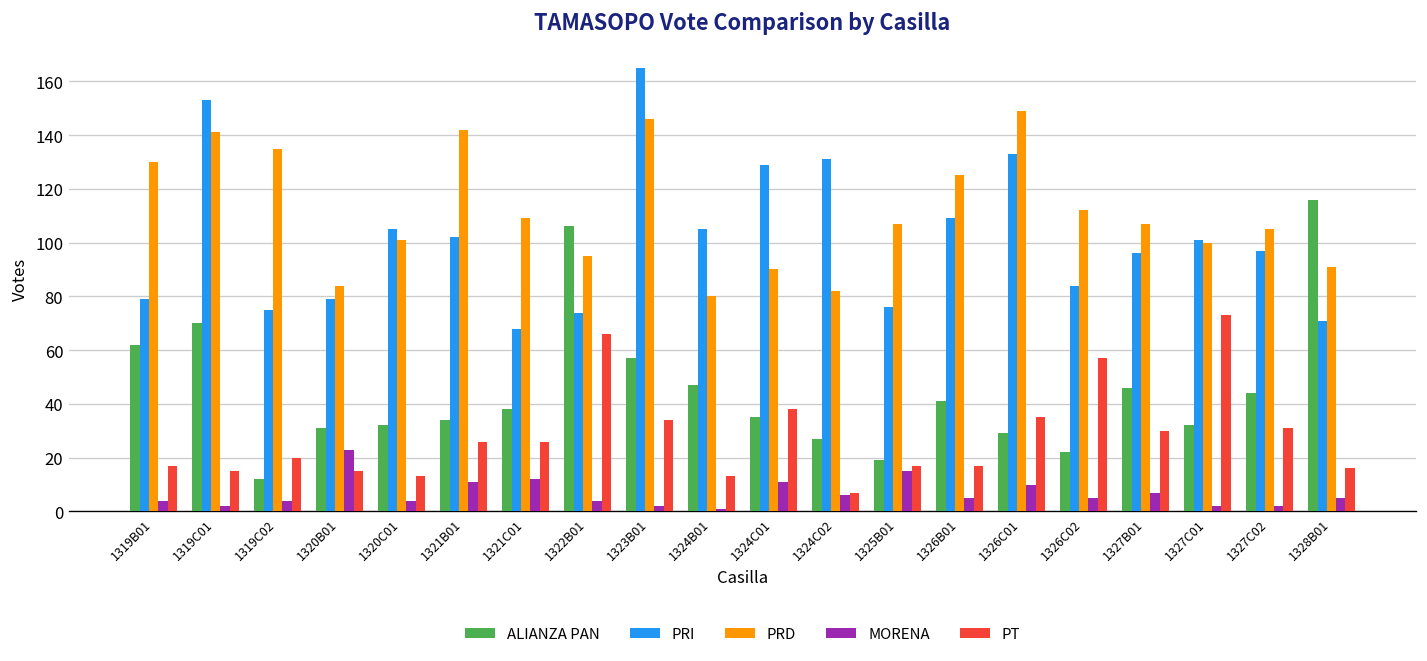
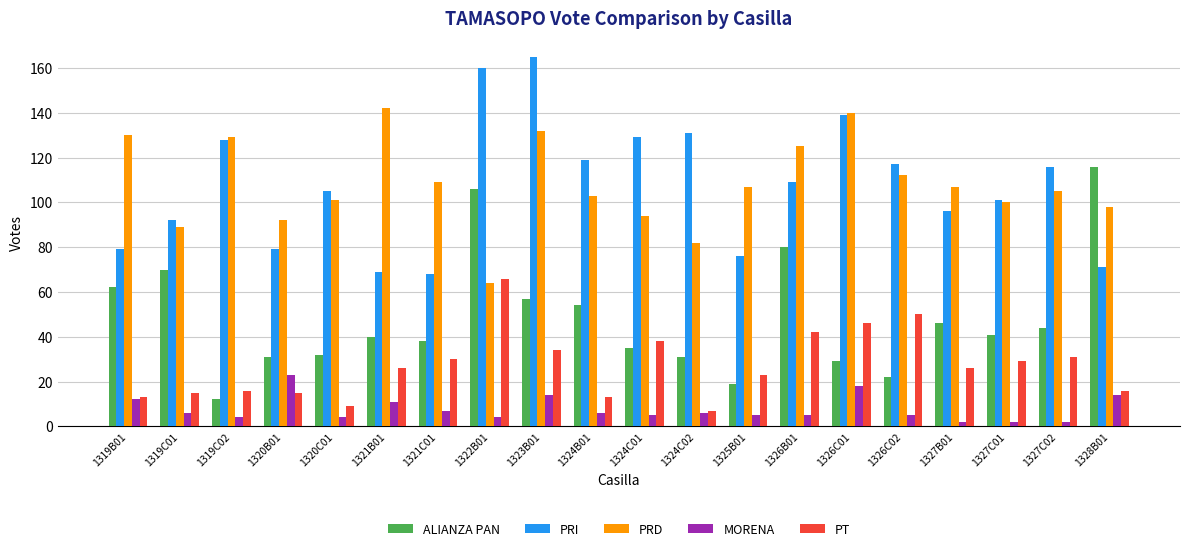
  {
    "ALIANZA PAN": {
      "1319B01": 62,
      "1319C01": 70,
      "1319C02": 12,
      "1320B01": 31,
      "1320C01": 32,
-     "1321B01": 34,
+     "1321B01": 40,
      "1321C01": 38,
      "1322B01": 106,
      "1323B01": 57,
-     "1324B01": 47,
+     "1324B01": 54,
      "1324C01": 35,
-     "1324C02": 27,
+     "1324C02": 31,
      "1325B01": 19,
-     "1326B01": 41,
+     "1326B01": 80,
      "1326C01": 29,
      "1326C02": 22,
      "1327B01": 46,
-     "1327C01": 32,
+     "1327C01": 41,
      "1327C02": 44,
      "1328B01": 116
    },
    "PRI": {
      "1319B01": 79,
-     "1319C01": 153,
-     "1319C02": 75,
+     "1319C01": 92,
+     "1319C02": 128,
      "1320B01": 79,
      "1320C01": 105,
-     "1321B01": 102,
+     "1321B01": 69,
      "1321C01": 68,
-     "1322B01": 74,
+     "1322B01": 160,
      "1323B01": 165,
-     "1324B01": 105,
+     "1324B01": 119,
      "1324C01": 129,
      "1324C02": 131,
      "1325B01": 76,
      "1326B01": 109,
-     "1326C01": 133,
-     "1326C02": 84,
+     "1326C01": 139,
+     "1326C02": 117,
      "1327B01": 96,
      "1327C01": 101,
-     "1327C02": 97,
+     "1327C02": 116,
      "1328B01": 71
    },
    "PRD": {
      "1319B01": 130,
-     "1319C01": 141,
-     "1319C02": 135,
-     "1320B01": 84,
+     "1319C01": 89,
+     "1319C02": 129,
+     "1320B01": 92,
      "1320C01": 101,
      "1321B01": 142,
      "1321C01": 109,
-     "1322B01": 95,
-     "1323B01": 146,
-     "1324B01": 80,
-     "1324C01": 90,
+     "1322B01": 64,
+     "1323B01": 132,
+     "1324B01": 103,
+     "1324C01": 94,
      "1324C02": 82,
      "1325B01": 107,
      "1326B01": 125,
-     "1326C01": 149,
+     "1326C01": 140,
      "1326C02": 112,
      "1327B01": 107,
      "1327C01": 100,
      "1327C02": 105,
-     "1328B01": 91
+     "1328B01": 98
    },
    "MORENA": {
-     "1319B01": 4,
-     "1319C01": 2,
+     "1319B01": 12,
+     "1319C01": 6,
      "1319C02": 4,
      "1320B01": 23,
      "1320C01": 4,
      "1321B01": 11,
-     "1321C01": 12,
+     "1321C01": 7,
      "1322B01": 4,
-     "1323B01": 2,
-     "1324B01": 1,
-     "1324C01": 11,
+     "1323B01": 14,
+     "1324B01": 6,
+     "1324C01": 5,
      "1324C02": 6,
-     "1325B01": 15,
+     "1325B01": 5,
      "1326B01": 5,
-     "1326C01": 10,
+     "1326C01": 18,
      "1326C02": 5,
-     "1327B01": 7,
+     "1327B01": 2,
      "1327C01": 2,
      "1327C02": 2,
-     "1328B01": 5
+     "1328B01": 14
    },
    "PT": {
-     "1319B01": 17,
+     "1319B01": 13,
      "1319C01": 15,
-     "1319C02": 20,
+     "1319C02": 16,
      "1320B01": 15,
-     "1320C01": 13,
+     "1320C01": 9,
      "1321B01": 26,
-     "1321C01": 26,
+     "1321C01": 30,
      "1322B01": 66,
      "1323B01": 34,
      "1324B01": 13,
      "1324C01": 38,
      "1324C02": 7,
-     "1325B01": 17,
-     "1326B01": 17,
-     "1326C01": 35,
-     "1326C02": 57,
-     "1327B01": 30,
-     "1327C01": 73,
+     "1325B01": 23,
+     "1326B01": 42,
+     "1326C01": 46,
+     "1326C02": 50,
+     "1327B01": 26,
+     "1327C01": 29,
      "1327C02": 31,
      "1328B01": 16
    }
  }
